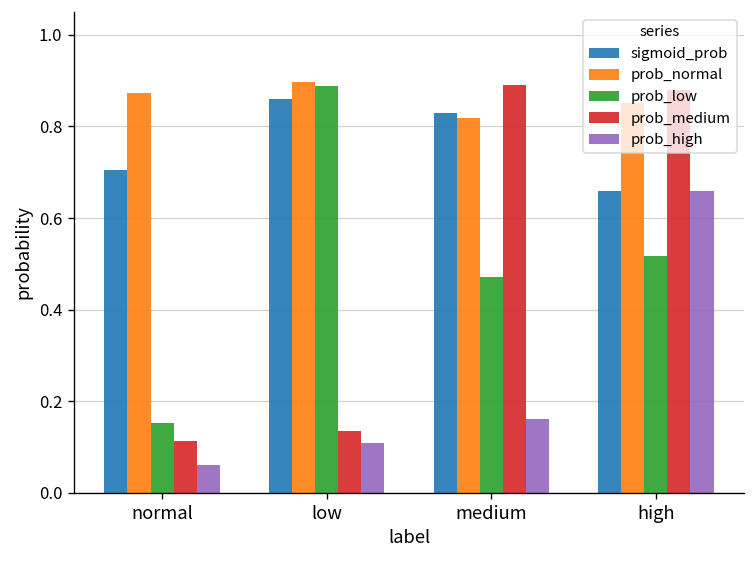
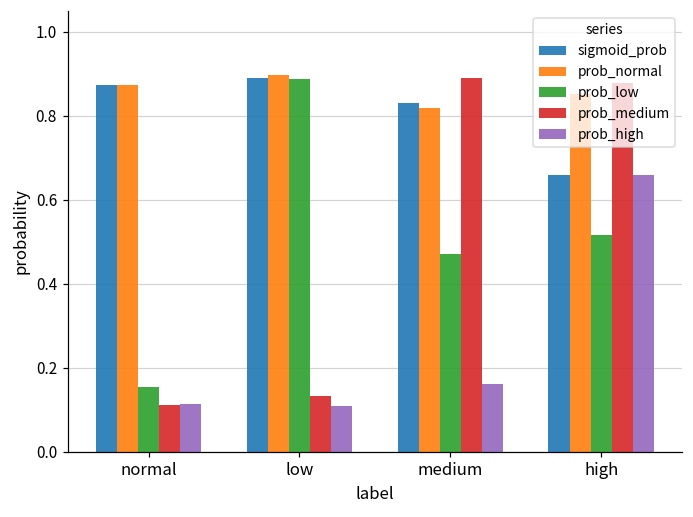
  {
    "sigmoid_prob": {
-     "normal": 0.70,
-     "low": 0.86,
+     "normal": 0.87,
+     "low": 0.89,
      "medium": 0.83,
      "high": 0.66
    },
    "prob_normal": {
      "normal": 0.87,
      "low": 0.90,
      "medium": 0.82
    },
    "prob_low": {
      "normal": 0.15,
      "low": 0.89,
      "medium": 0.47,
      "high": 0.52
    },
    "prob_medium": {
      "normal": 0.11,
      "low": 0.13,
      "medium": 0.89
    },
    "prob_high": {
-     "normal": 0.06,
+     "normal": 0.11,
      "low": 0.11,
      "medium": 0.16,
      "high": 0.66
    }
  }
